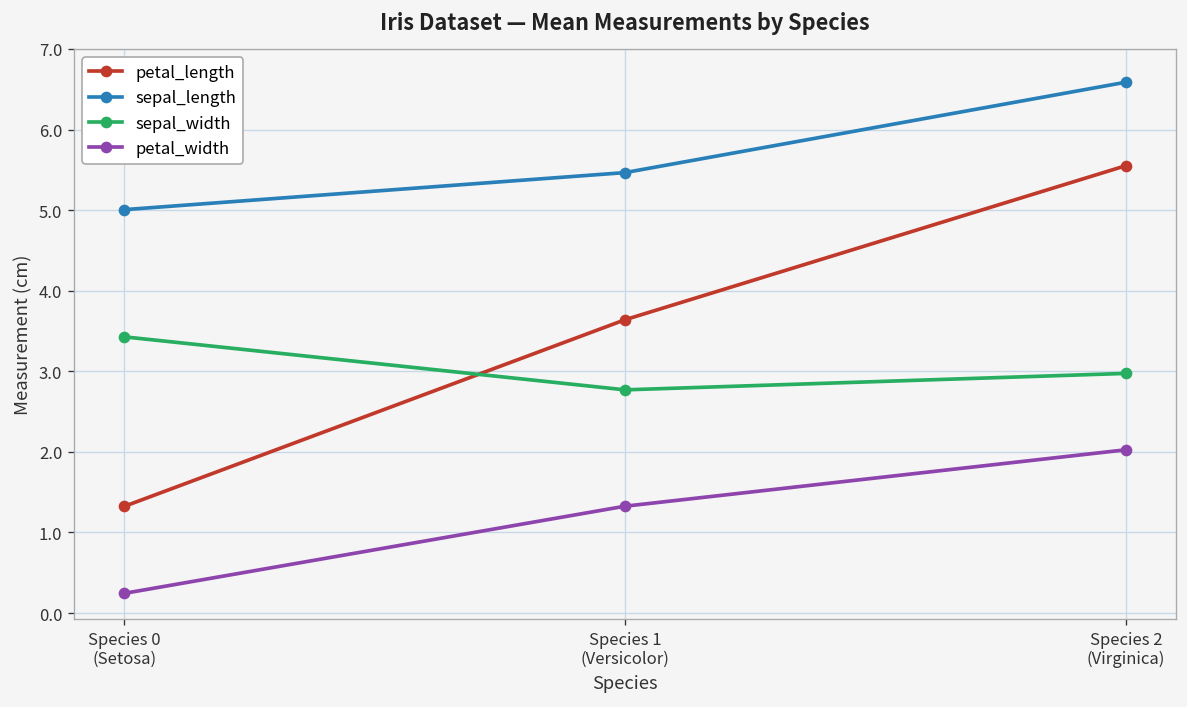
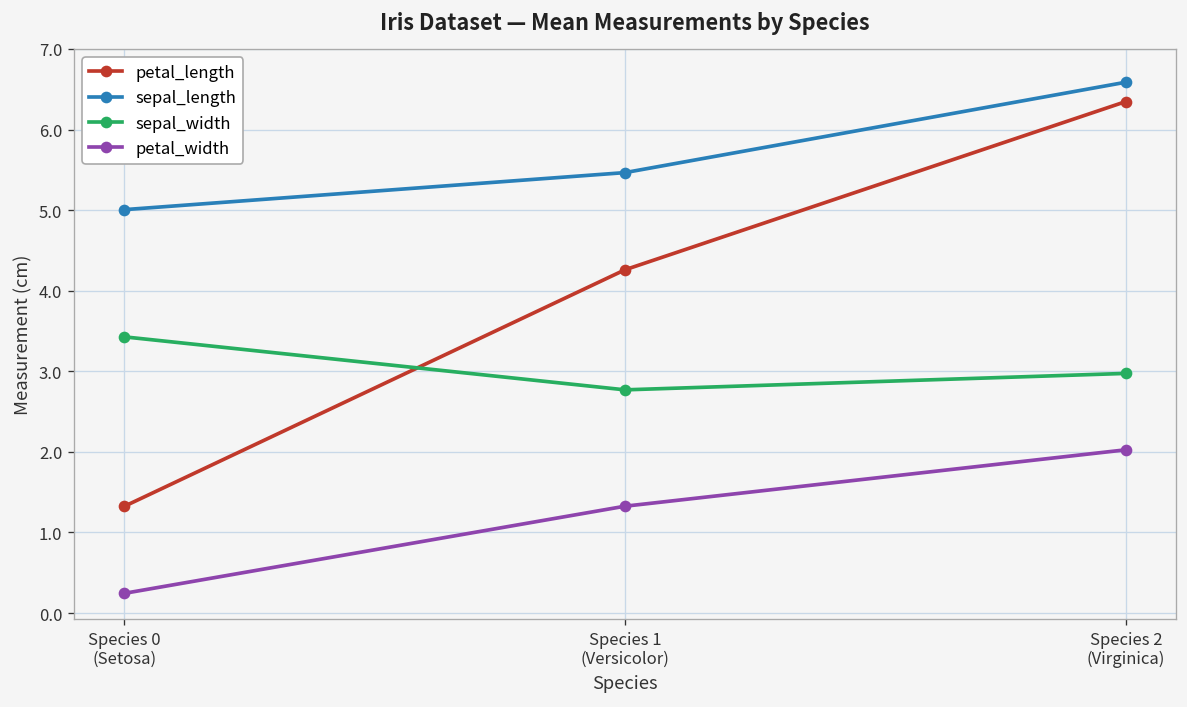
  {
    "petal_length": {
      "Species 0 (Setosa)": 1.3,
-     "Species 1 (Versicolor)": 3.6,
-     "Species 2 (Virginica)": 5.6
+     "Species 1 (Versicolor)": 4.3,
+     "Species 2 (Virginica)": 6.3
    },
    "sepal_length": {
      "Species 0 (Setosa)": 5.0,
      "Species 1 (Versicolor)": 5.5,
      "Species 2 (Virginica)": 6.6
    },
    "sepal_width": {
      "Species 0 (Setosa)": 3.4,
      "Species 1 (Versicolor)": 2.8,
      "Species 2 (Virginica)": 3.0
    },
    "petal_width": {
      "Species 0 (Setosa)": 0.2,
      "Species 1 (Versicolor)": 1.3,
      "Species 2 (Virginica)": 2.0
    }
  }
